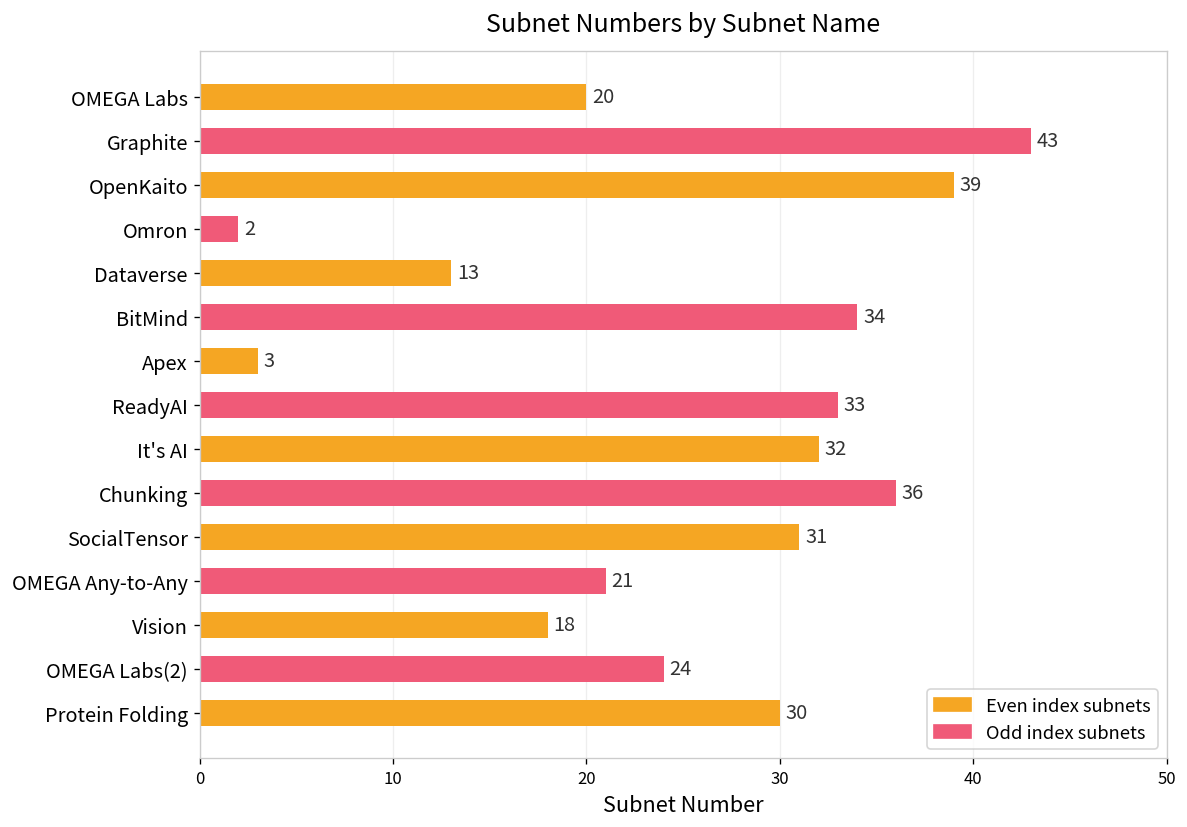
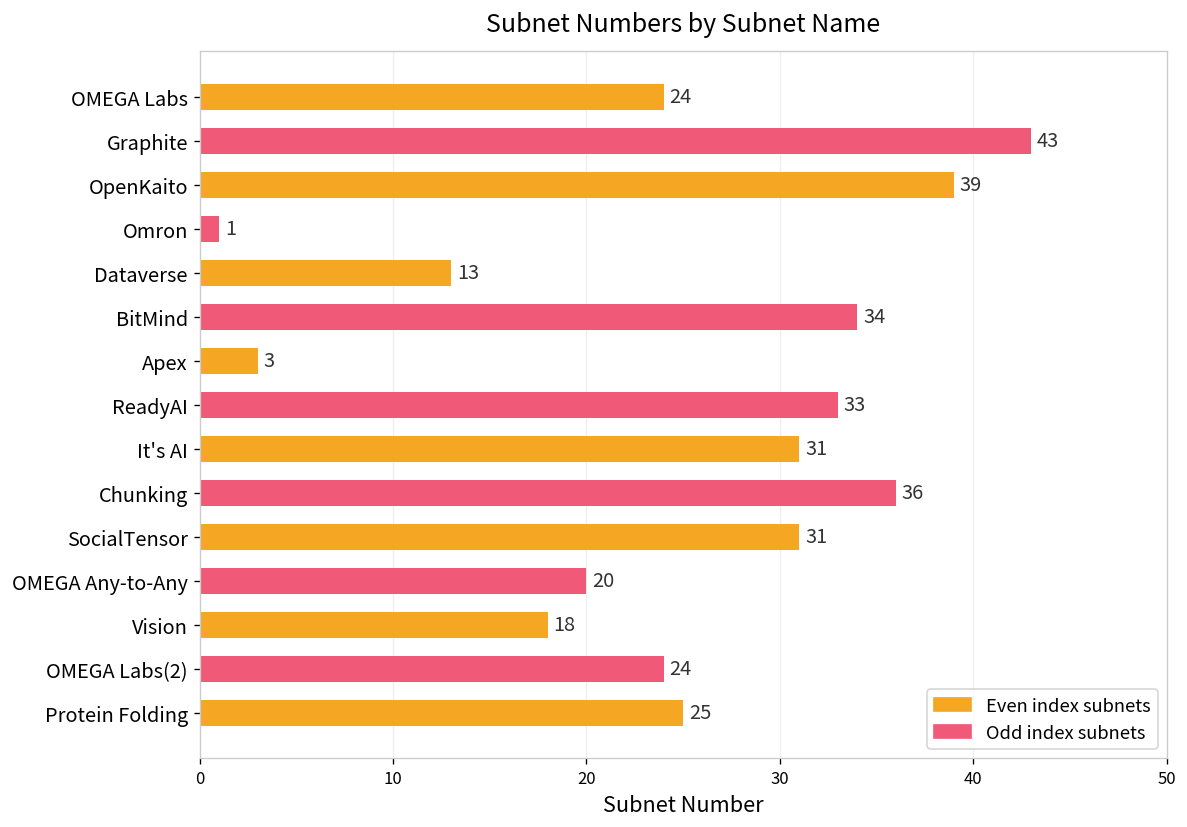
  {
-   "OMEGA Labs": 20,
+   "OMEGA Labs": 24,
    "Graphite": 43,
    "OpenKaito": 39,
-   "Omron": 2,
+   "Omron": 1,
    "Dataverse": 13,
    "BitMind": 34,
    "Apex": 3,
    "ReadyAI": 33,
-   "It's AI": 32,
+   "It's AI": 31,
    "Chunking": 36,
    "SocialTensor": 31,
-   "OMEGA Any-to-Any": 21,
+   "OMEGA Any-to-Any": 20,
    "Vision": 18,
    "OMEGA Labs(2)": 24,
-   "Protein Folding": 30
+   "Protein Folding": 25
  }
